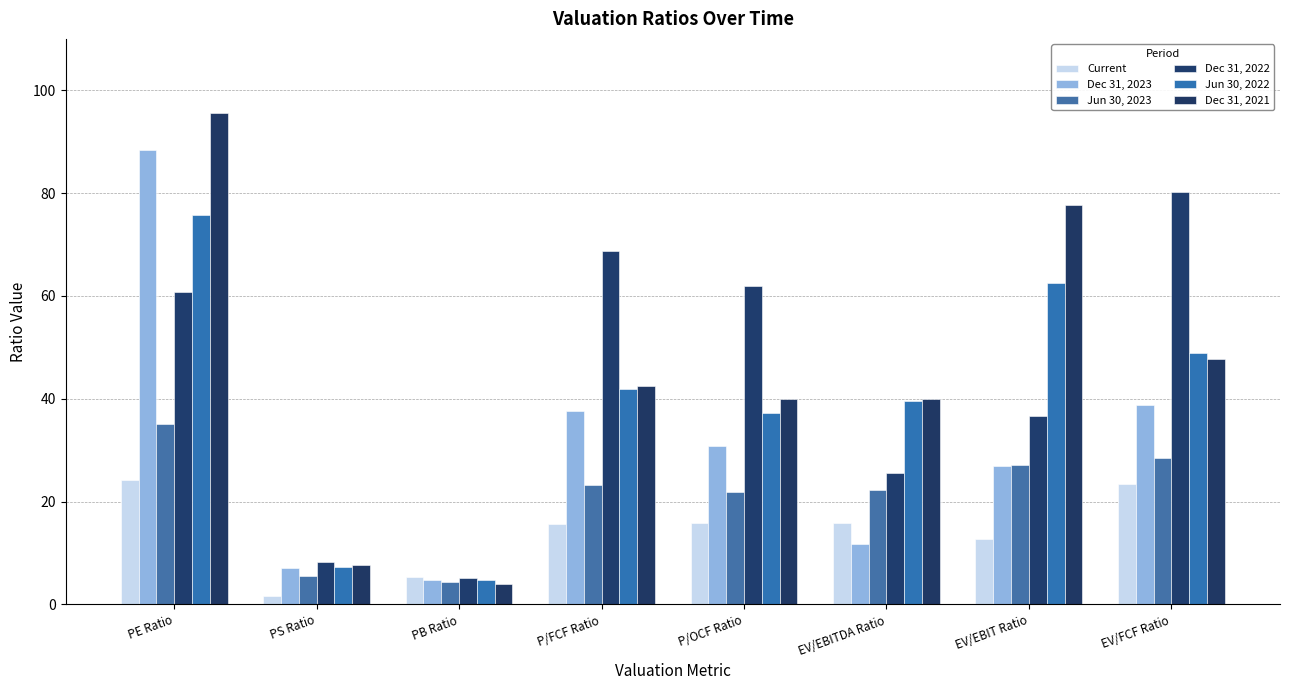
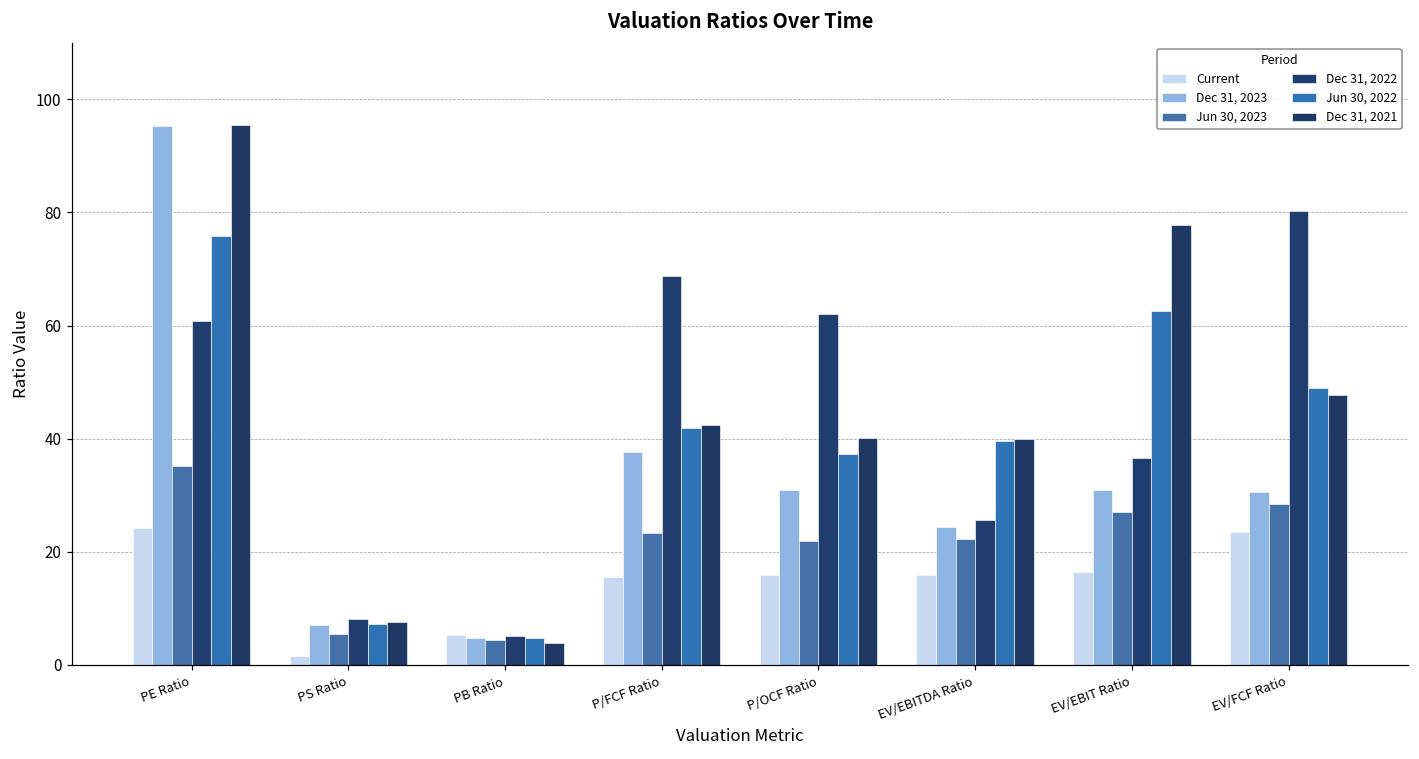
  {
    "Current": {
      "PE Ratio": 24,
      "PS Ratio": 2,
      "PB Ratio": 5,
      "P/FCF Ratio": 16,
      "P/OCF Ratio": 16,
      "EV/EBITDA Ratio": 16,
-     "EV/EBIT Ratio": 13,
+     "EV/EBIT Ratio": 17,
      "EV/FCF Ratio": 23
    },
    "Dec 31, 2023": {
-     "PE Ratio": 88,
+     "PE Ratio": 95,
      "PS Ratio": 7,
      "PB Ratio": 5,
      "P/FCF Ratio": 38,
      "P/OCF Ratio": 31,
-     "EV/EBITDA Ratio": 12,
-     "EV/EBIT Ratio": 27,
-     "EV/FCF Ratio": 39
+     "EV/EBITDA Ratio": 24,
+     "EV/EBIT Ratio": 31,
+     "EV/FCF Ratio": 31
    }
  }
